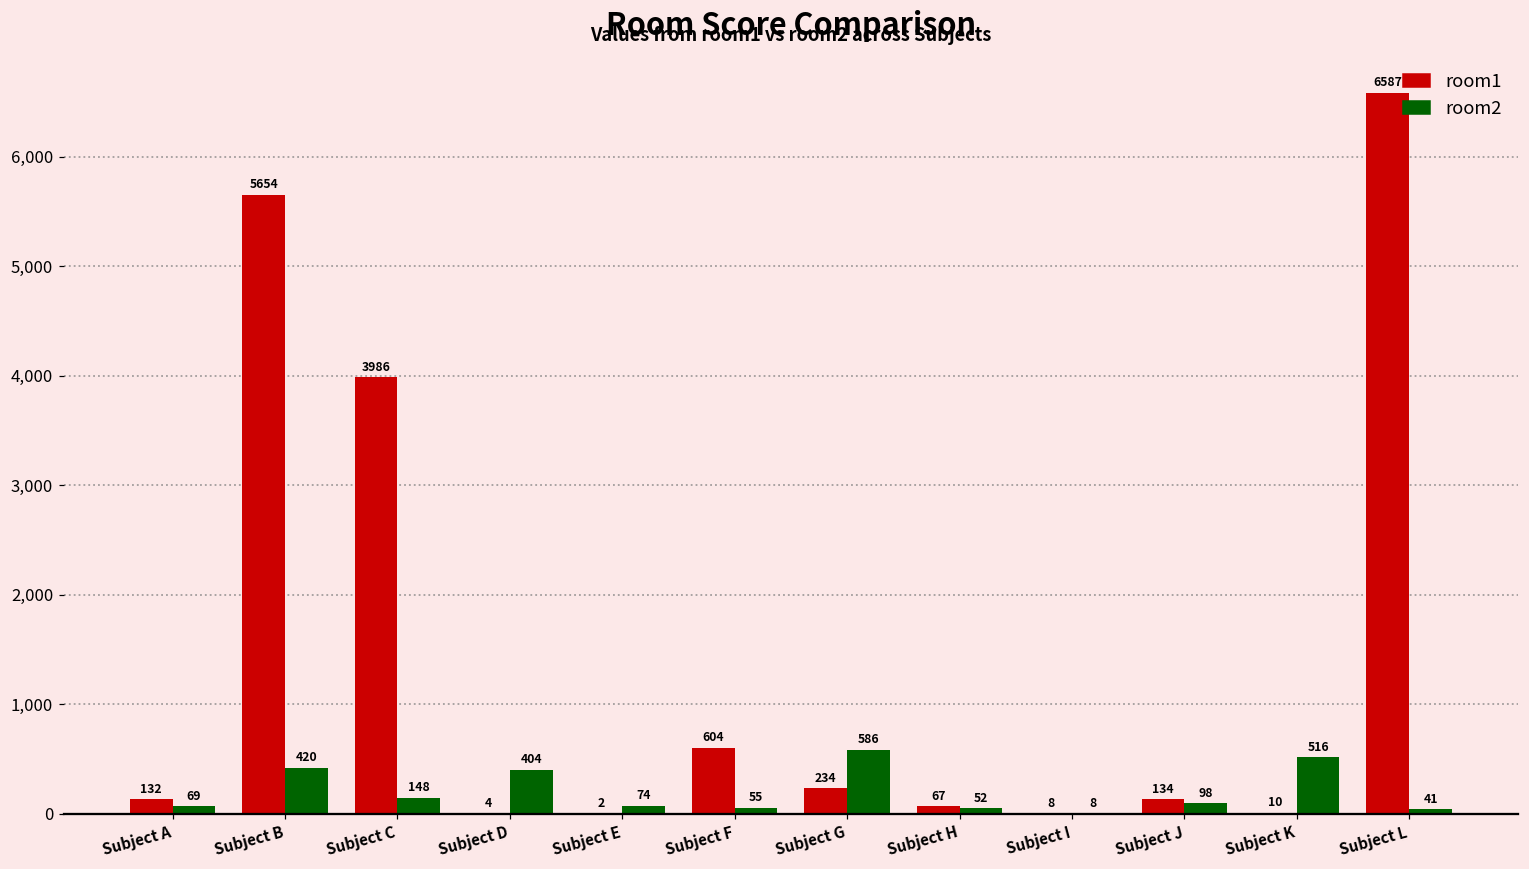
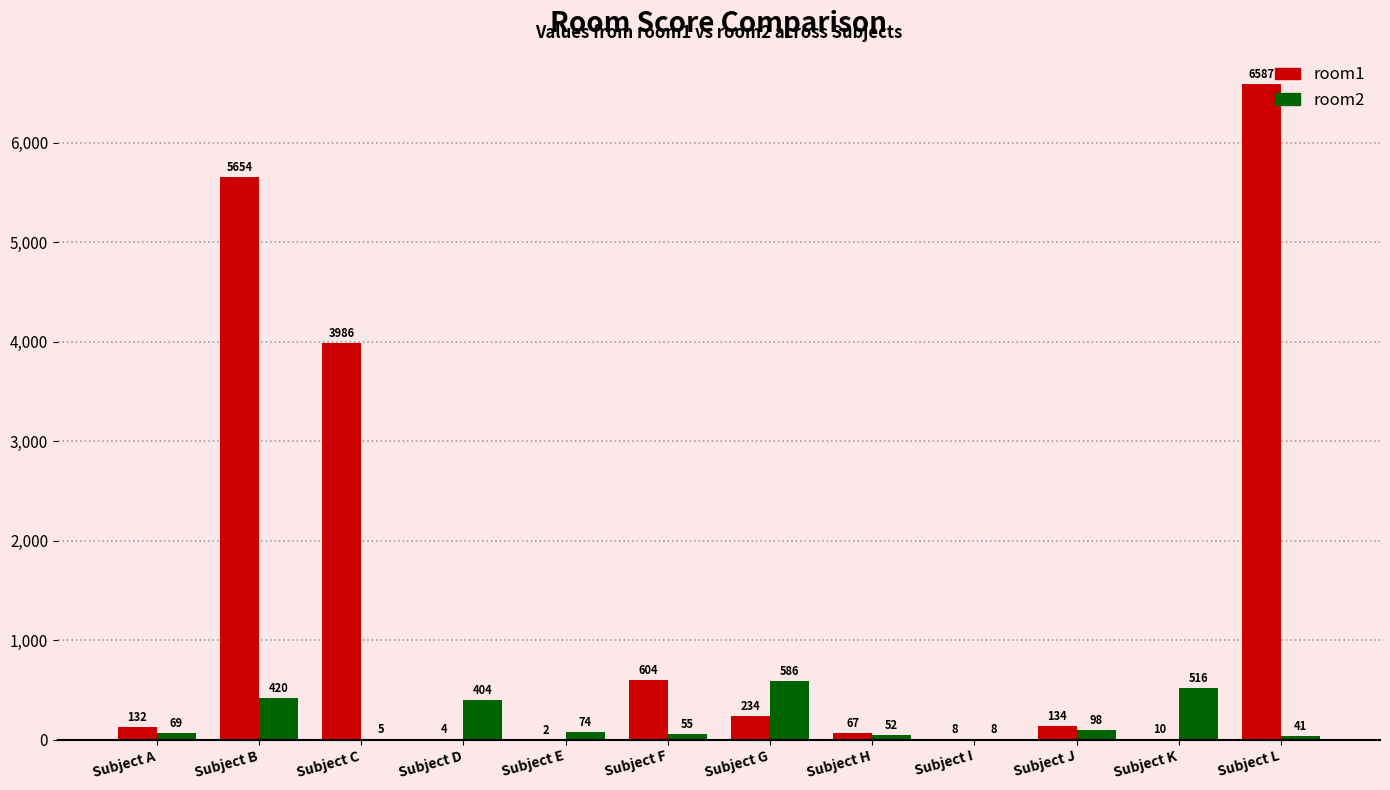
  {
    "room1": {
      "Subject A": 132,
      "Subject B": 5654,
      "Subject C": 3986,
      "Subject D": 4,
      "Subject E": 2,
      "Subject F": 604,
      "Subject G": 234,
      "Subject H": 67,
      "Subject I": 8,
      "Subject J": 134,
      "Subject K": 10,
      "Subject L": 6587
    },
    "room2": {
      "Subject A": 69,
      "Subject B": 420,
-     "Subject C": 148,
+     "Subject C": 5,
      "Subject D": 404,
      "Subject E": 74,
      "Subject F": 55,
      "Subject G": 586,
      "Subject H": 52,
      "Subject I": 8,
      "Subject J": 98,
      "Subject K": 516,
      "Subject L": 41
    }
  }
